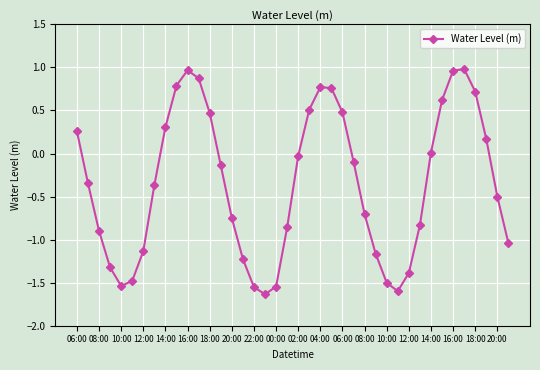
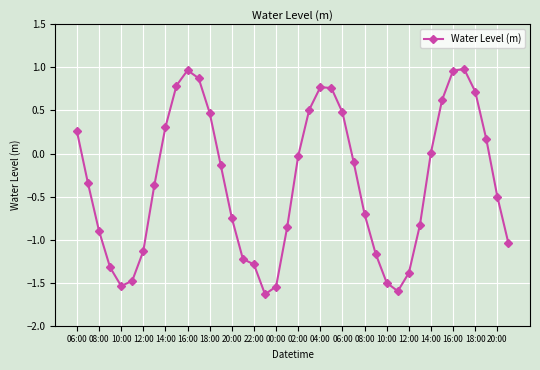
  {
-   "22:00": -1.6,
+   "22:00": -1.3,
    "00:00": -1.5,
    "02:00": 0.0,
    "04:00": 0.8
  }
